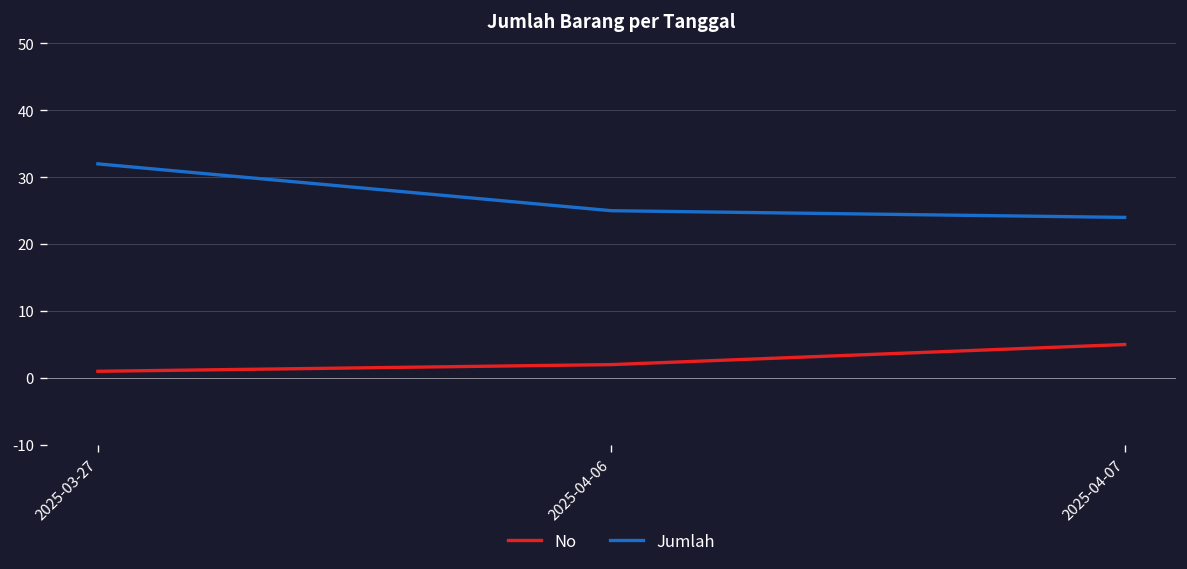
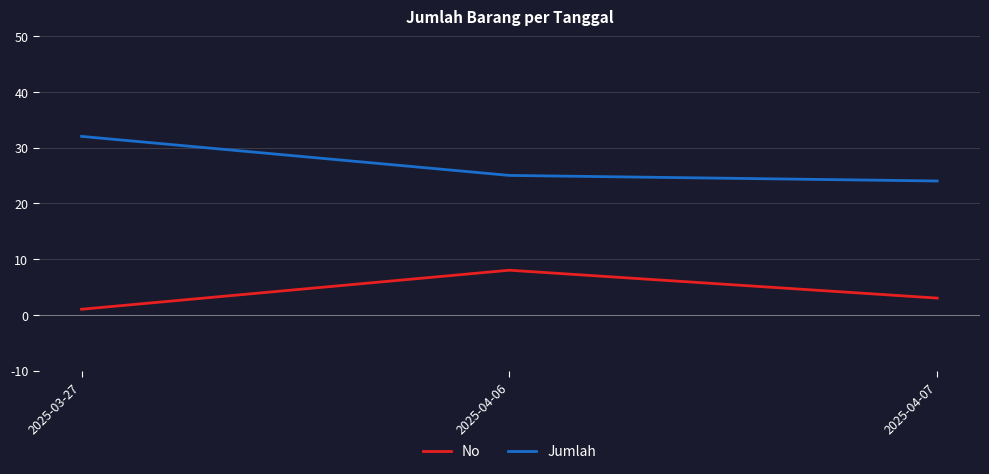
  {
    "No": {
      "2025-03-27": 1,
-     "2025-04-06": 2,
-     "2025-04-07": 5
+     "2025-04-06": 8,
+     "2025-04-07": 3
    },
    "Jumlah": {
      "2025-03-27": 32,
      "2025-04-06": 25,
      "2025-04-07": 24
    }
  }
